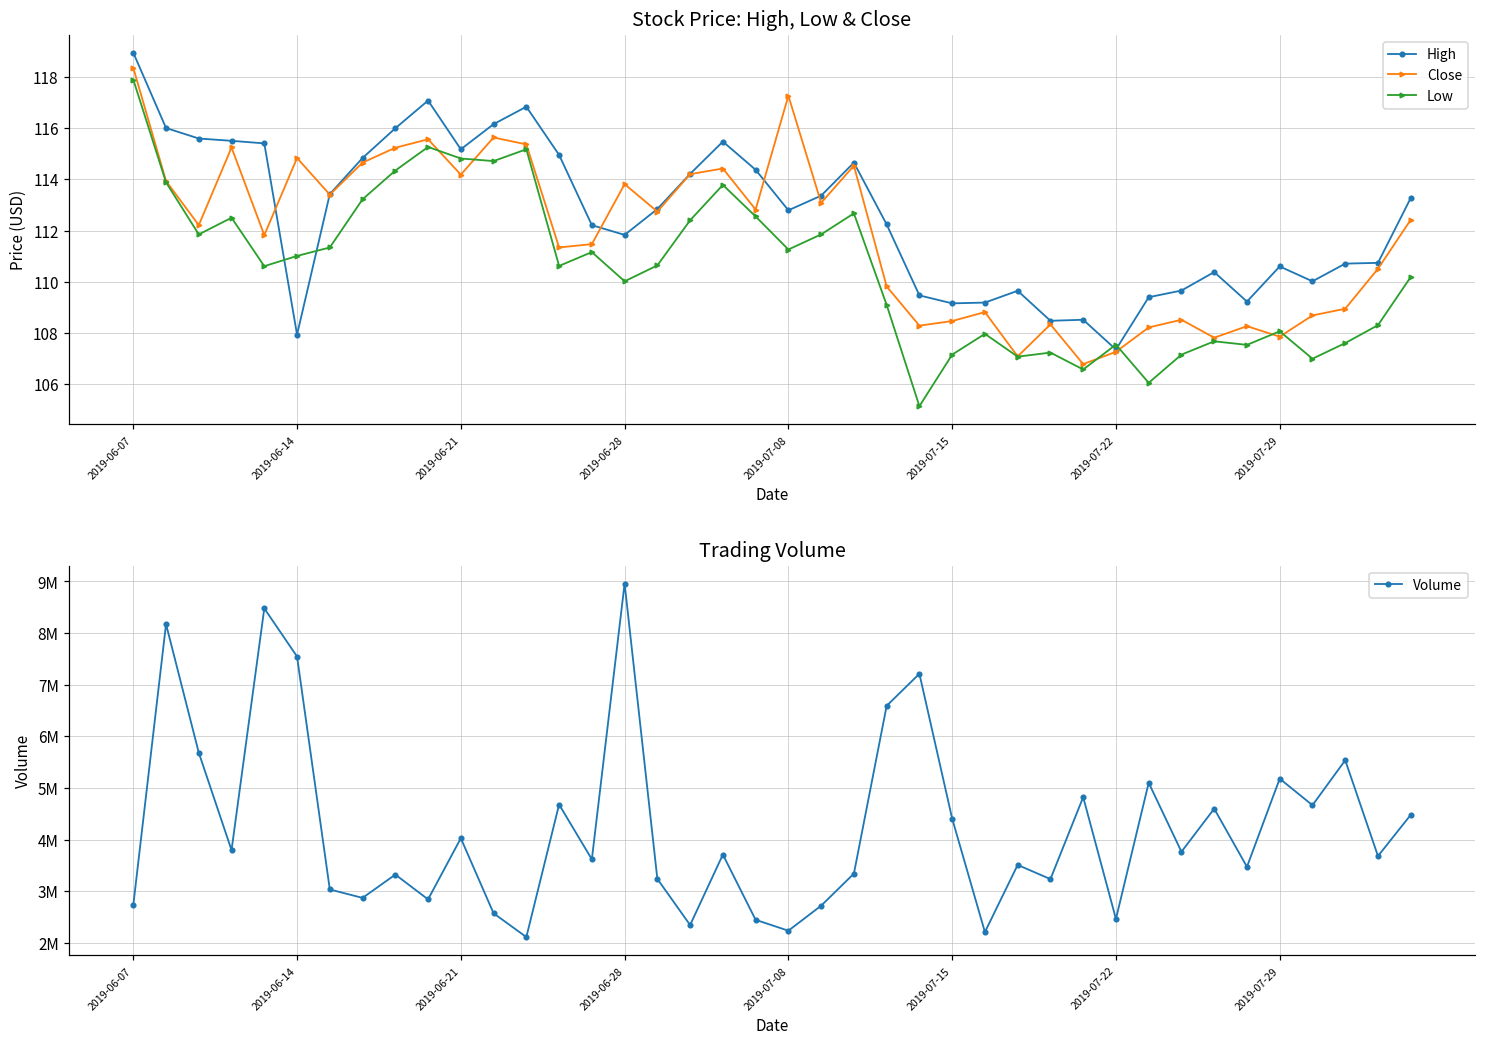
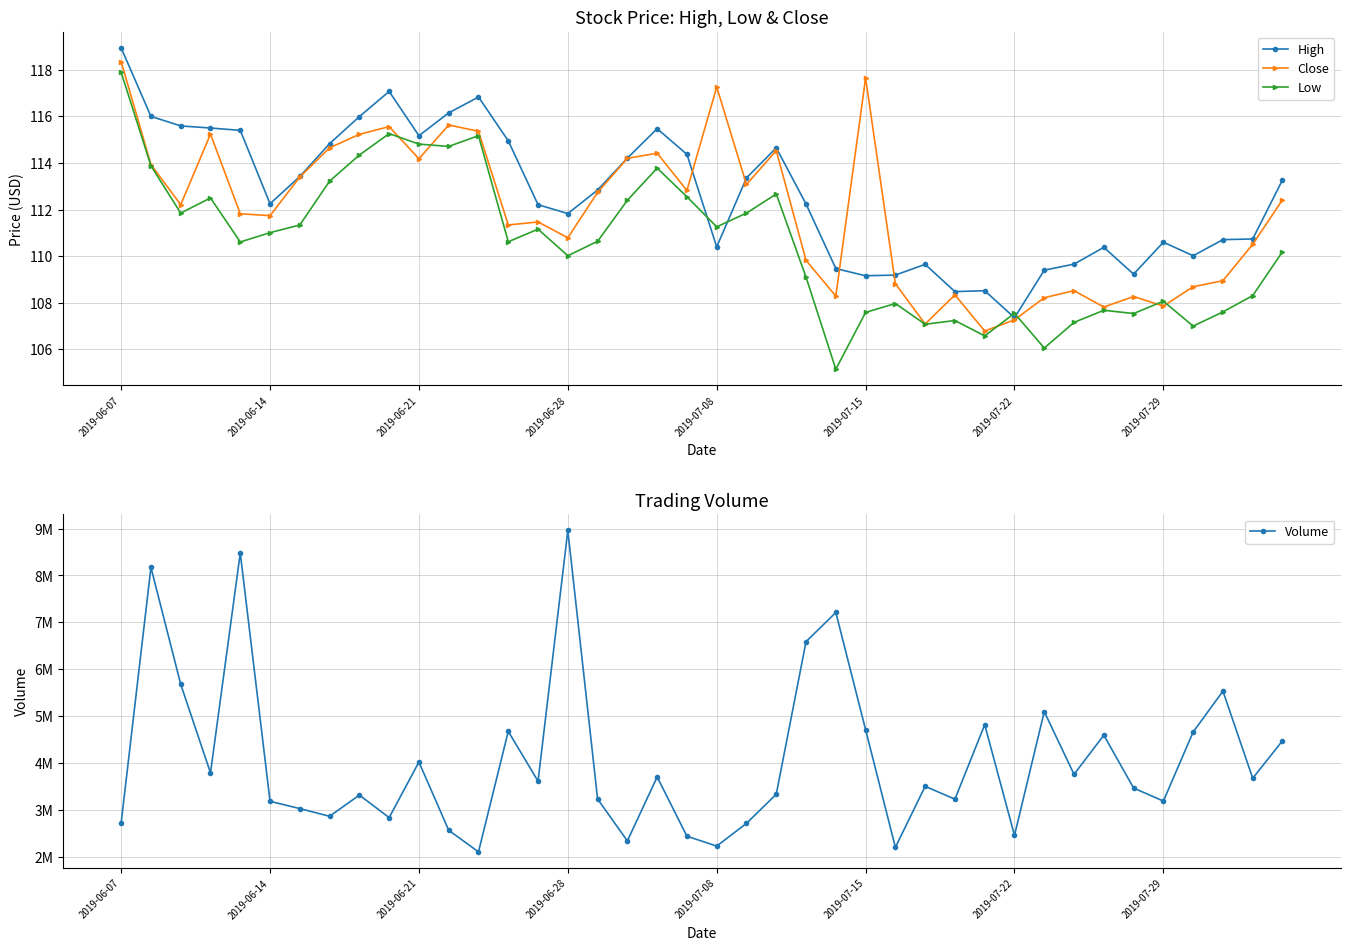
  {
    "Stock Price: High, Low & Close": {
      "High": {
        "2019-06-07": 118.9,
-       "2019-06-14": 107.9,
+       "2019-06-14": 112.3,
        "2019-06-21": 115.2,
        "2019-06-28": 111.8,
-       "2019-07-08": 112.8,
+       "2019-07-08": 110.4,
        "2019-07-15": 109.2,
        "2019-07-29": 110.6
      },
      "Close": {
        "2019-06-07": 118.4,
-       "2019-06-14": 114.8,
+       "2019-06-14": 111.7,
        "2019-06-21": 114.2,
-       "2019-06-28": 113.8,
+       "2019-06-28": 110.8,
        "2019-07-08": 117.3,
-       "2019-07-15": 108.5,
+       "2019-07-15": 117.7,
        "2019-07-29": 107.9
      },
      "Low": {
        "2019-06-07": 117.9,
        "2019-06-14": 111.0,
        "2019-06-21": 114.8,
        "2019-06-28": 110.0,
        "2019-07-08": 111.3,
-       "2019-07-15": 107.2,
+       "2019-07-15": 107.6,
        "2019-07-22": 107.6,
        "2019-07-29": 108.1
      }
    },
    "Trading Volume": {
      "2019-06-07": 2700000,
-     "2019-06-14": 7500000,
+     "2019-06-14": 3200000,
      "2019-06-21": 4000000,
      "2019-06-28": 9000000,
      "2019-07-08": 2200000,
-     "2019-07-15": 4400000,
+     "2019-07-15": 4700000,
      "2019-07-22": 2500000,
-     "2019-07-29": 5200000
+     "2019-07-29": 3200000
    }
  }
